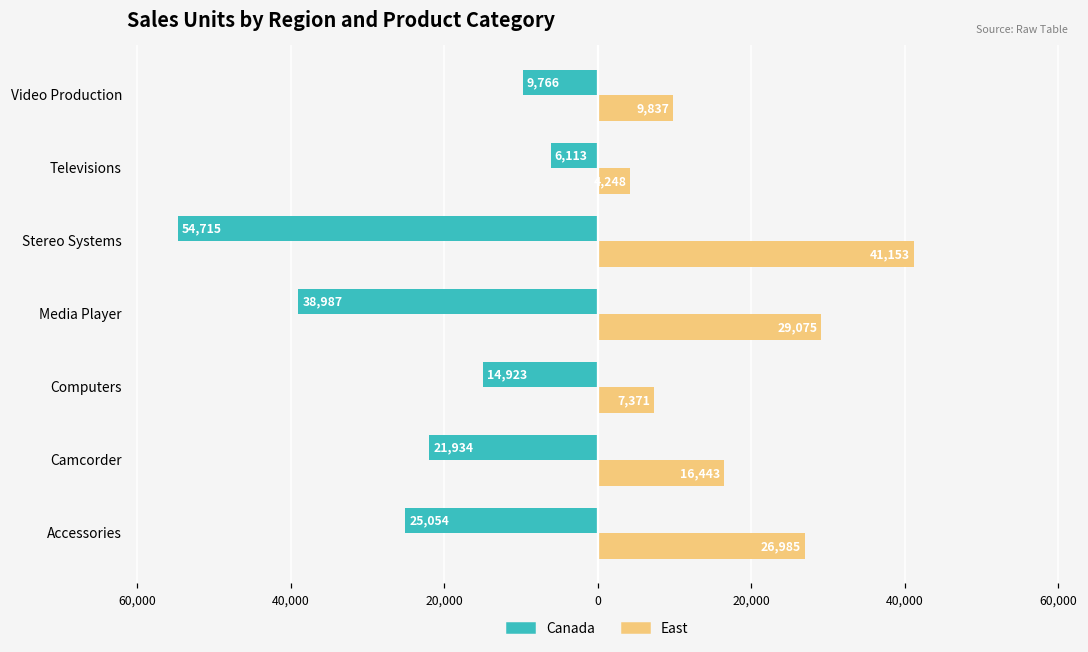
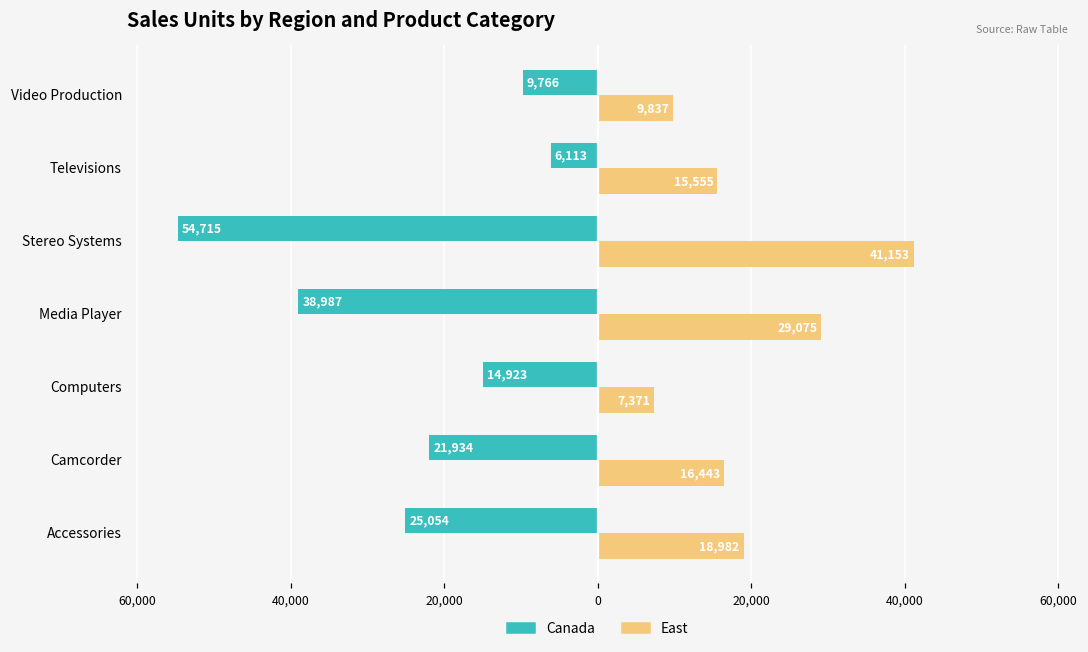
  {
    "East": {
      "Video Production": "9,837",
-     "Televisions": "4,248",
+     "Televisions": "15,555",
      "Stereo Systems": "41,153",
      "Media Player": "29,075",
      "Computers": "7,371",
      "Camcorder": "16,443",
-     "Accessories": "26,985"
+     "Accessories": "18,982"
    }
  }
